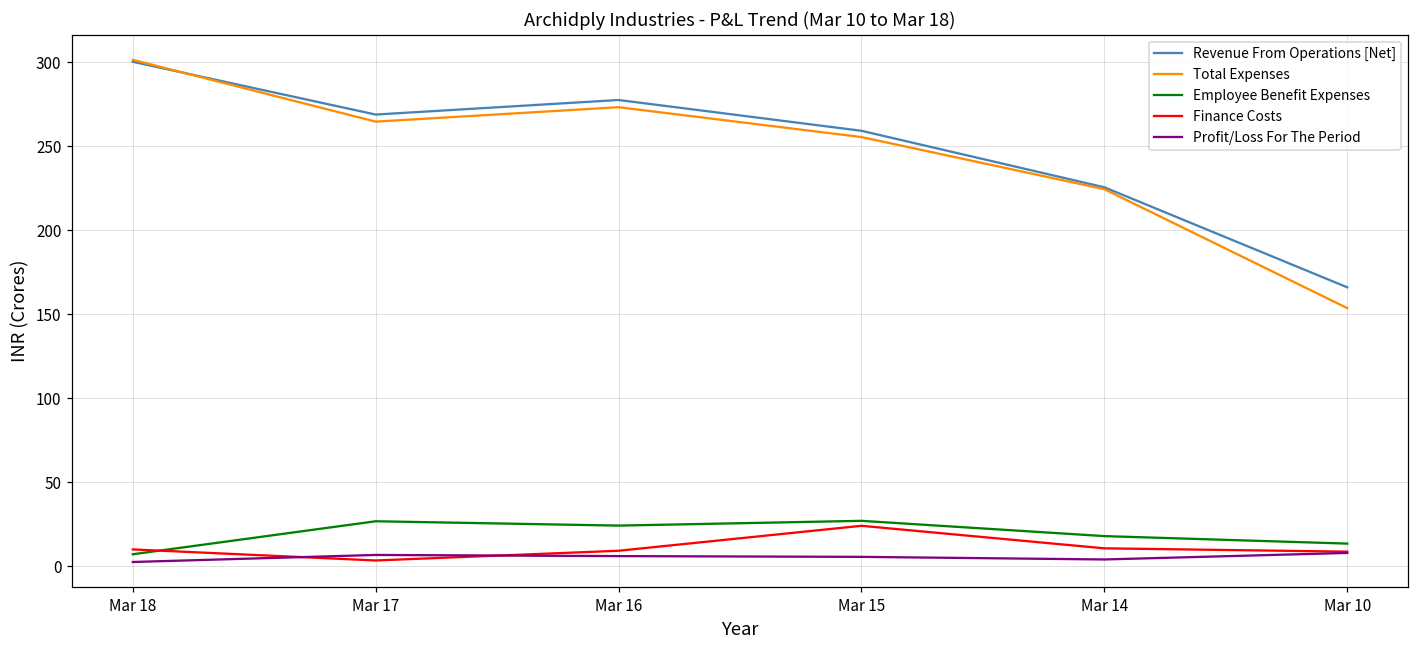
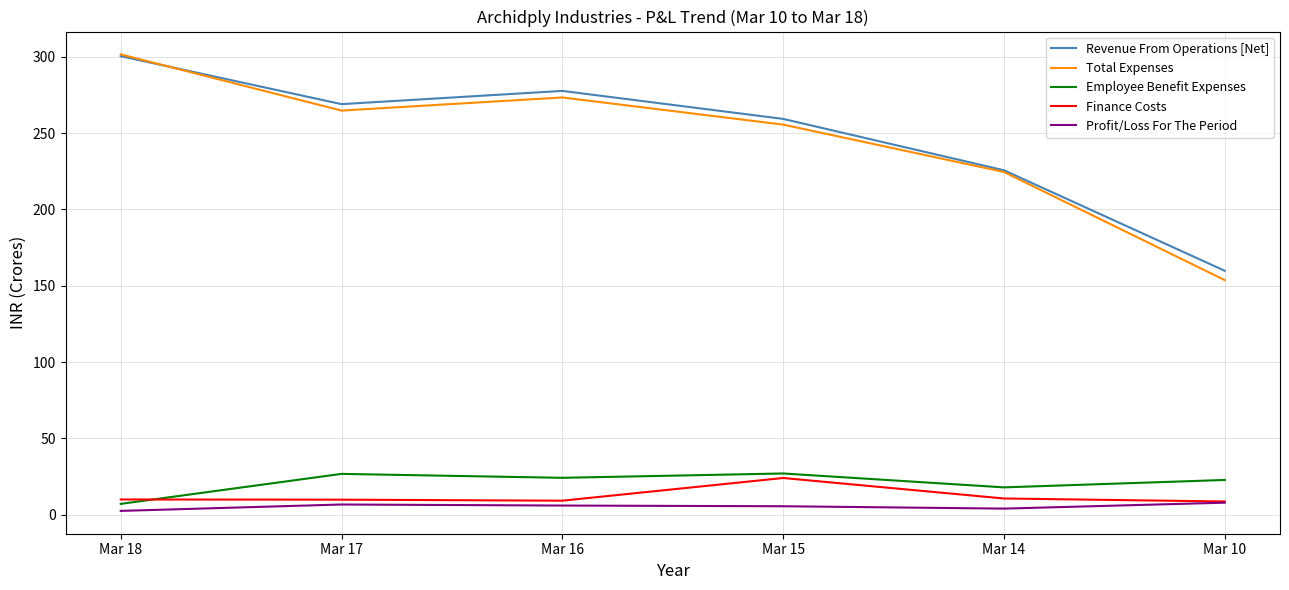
  {
    "Revenue From Operations [Net]": {
      "Mar 17": 269,
      "Mar 16": 278,
      "Mar 15": 259,
-     "Mar 10": 166
+     "Mar 10": 160
    },
    "Total Expenses": {
      "Mar 17": 265,
      "Mar 16": 273,
      "Mar 15": 256,
      "Mar 10": 154
    },
    "Employee Benefit Expenses": {
      "Mar 18": 7,
      "Mar 17": 27,
      "Mar 16": 24,
      "Mar 15": 27,
      "Mar 14": 18,
-     "Mar 10": 13
+     "Mar 10": 23
    },
    "Finance Costs": {
      "Mar 18": 10,
-     "Mar 17": 3,
+     "Mar 17": 10,
      "Mar 16": 9,
      "Mar 15": 24,
      "Mar 14": 11
    },
    "Profit/Loss For The Period": {
      "Mar 18": 3,
      "Mar 17": 7,
      "Mar 16": 6,
      "Mar 15": 6,
      "Mar 14": 4
    }
  }
